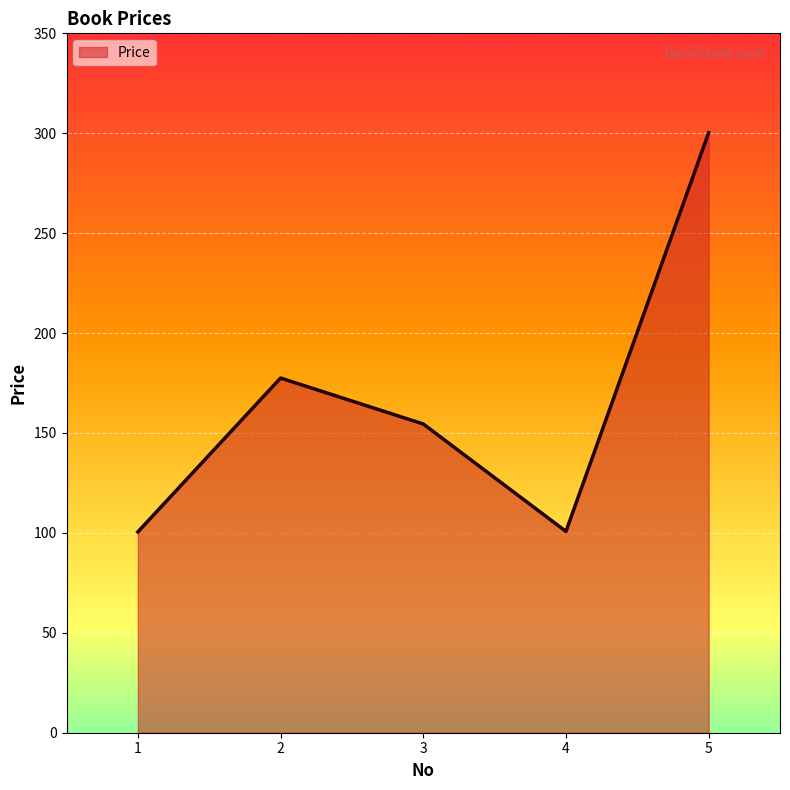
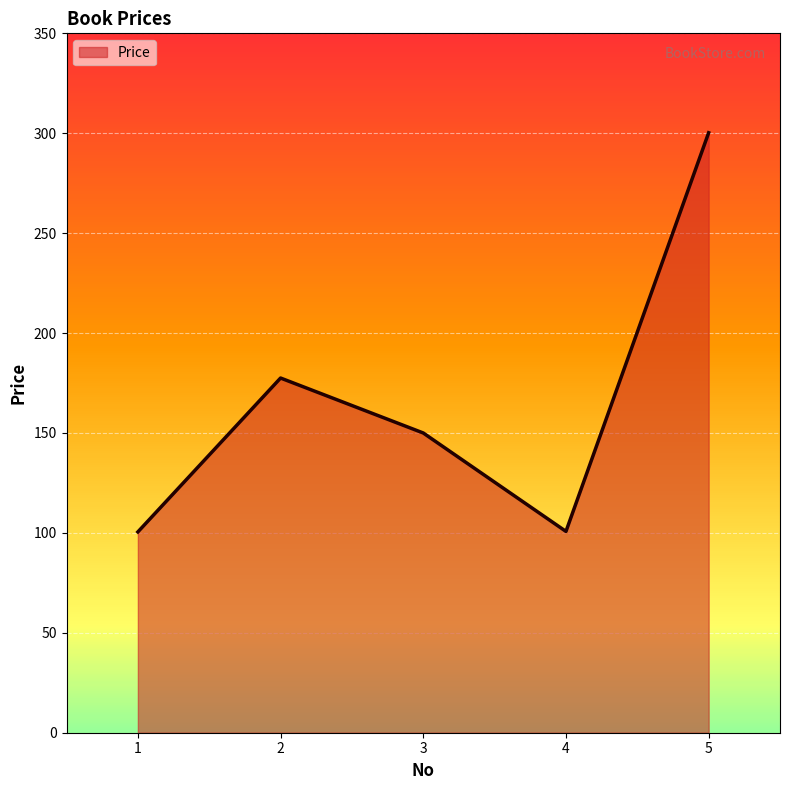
  {
    "1": 101,
    "2": 178,
-   "3": 155,
+   "3": 150,
    "4": 101,
    "5": 300
  }
